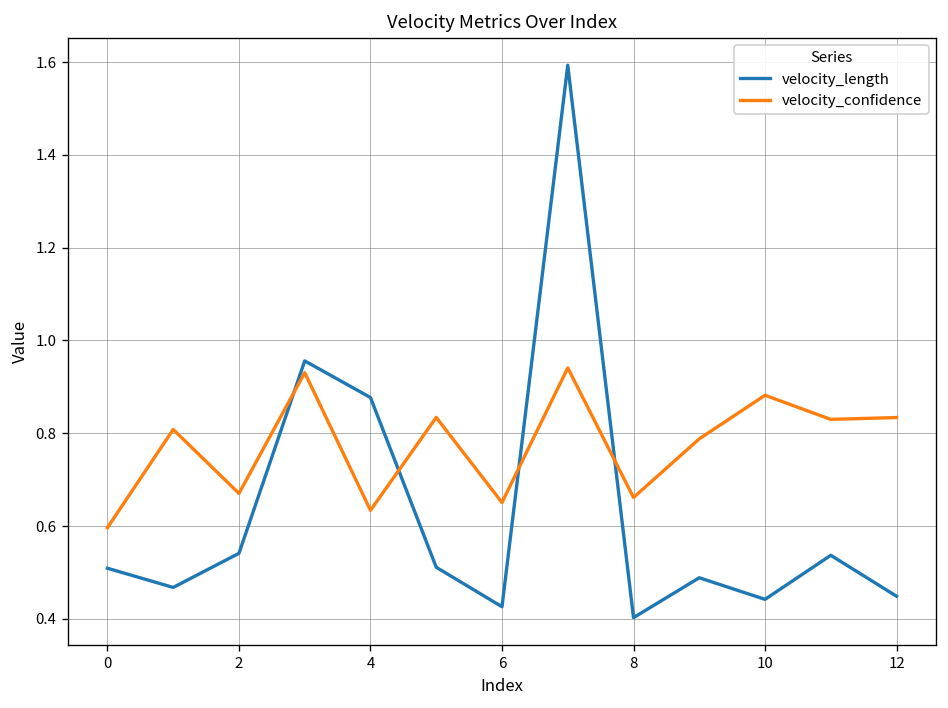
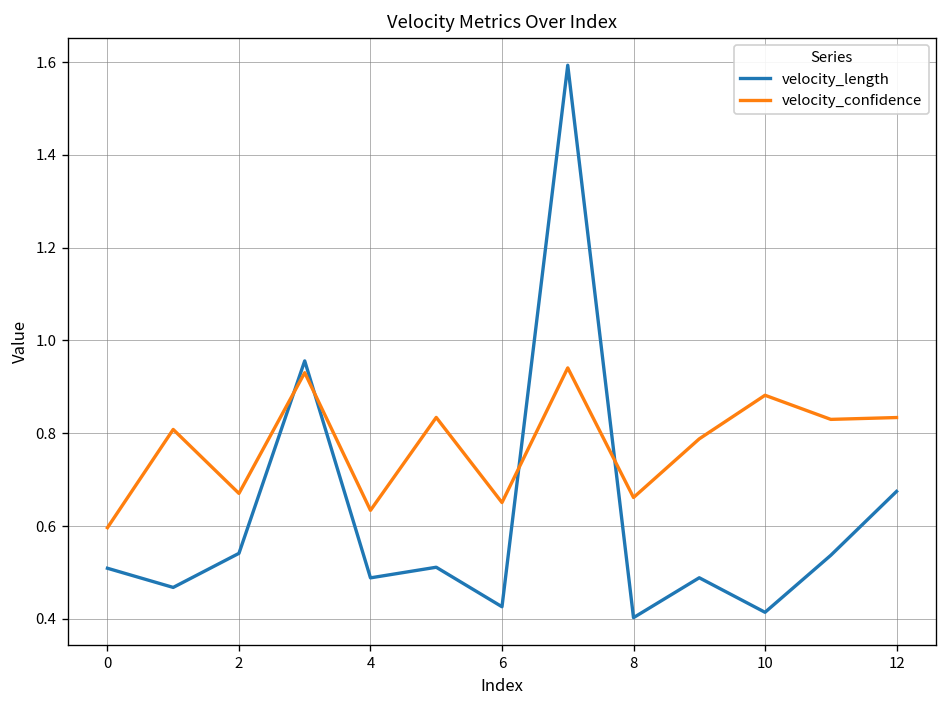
  {
    "velocity_length": {
      "0": 0.51,
      "2": 0.54,
-     "4": 0.88,
+     "4": 0.49,
      "6": 0.43,
      "8": 0.40,
-     "10": 0.44,
-     "12": 0.45
+     "10": 0.41,
+     "12": 0.67
    },
    "velocity_confidence": {
      "0": 0.60,
      "2": 0.67,
      "4": 0.63,
      "6": 0.65,
      "8": 0.66,
      "10": 0.88,
      "12": 0.83
    }
  }
